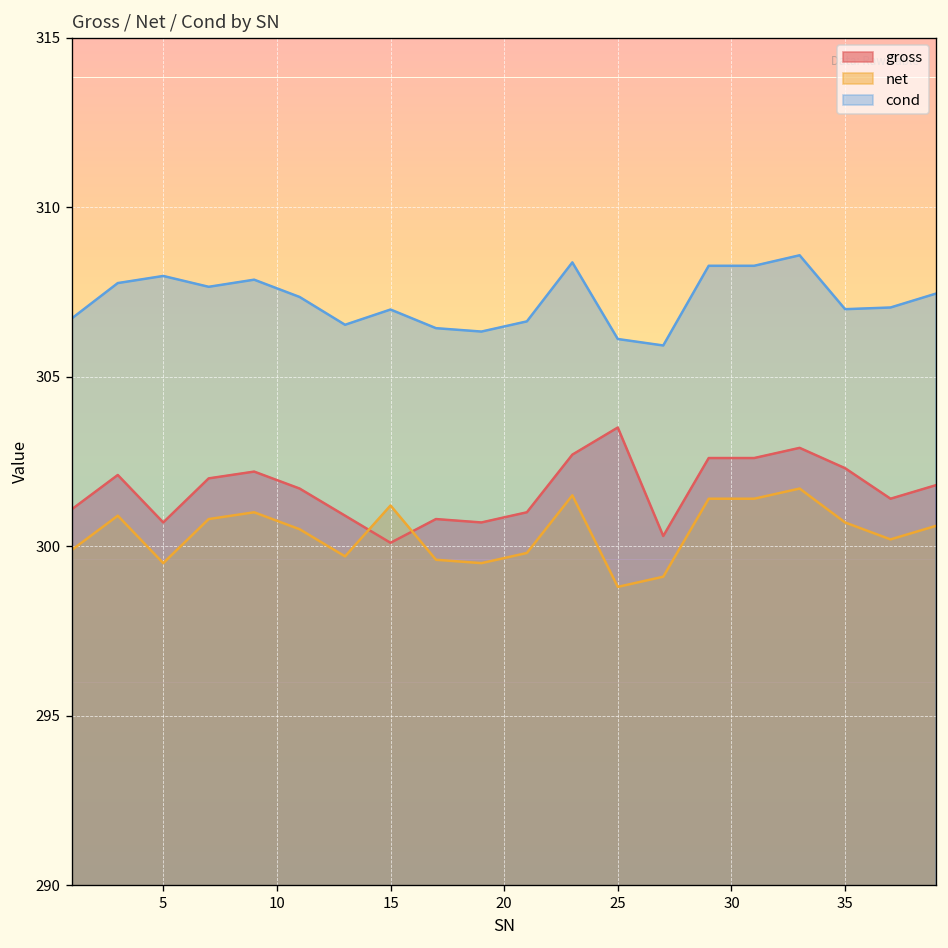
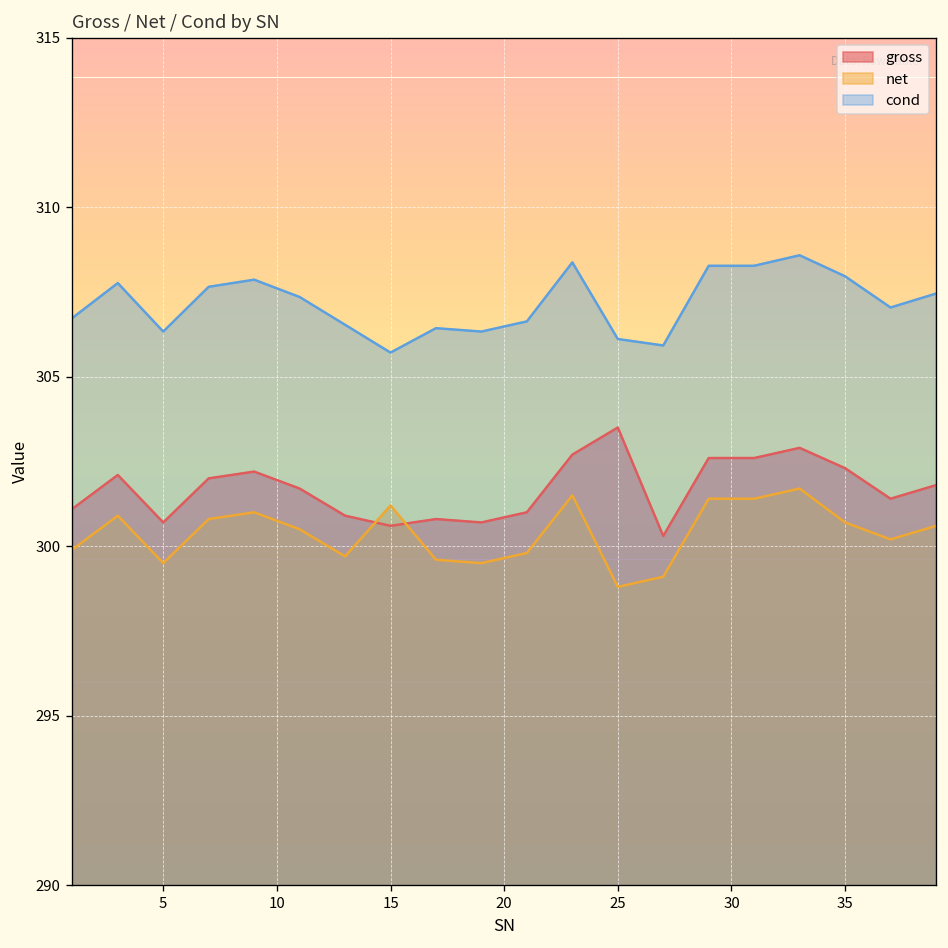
  {
    "gross": {
      "5": 300.7,
-     "15": 300.1,
+     "15": 300.6,
      "25": 303.5,
      "35": 302.3
    },
    "net": {
      "5": 299.5,
      "15": 301.2,
      "25": 298.8,
      "35": 300.7
    },
    "cond": {
-     "5": 308.0,
-     "15": 307.0,
+     "5": 306.3,
+     "15": 305.7,
      "25": 306.1,
-     "35": 307.0
+     "35": 308.0
    }
  }
